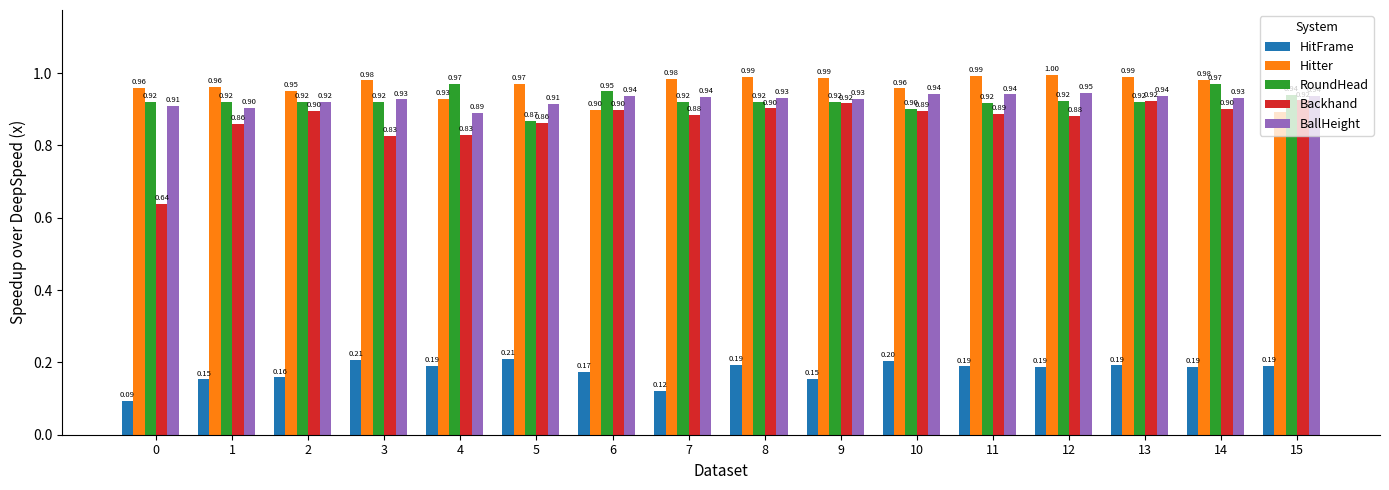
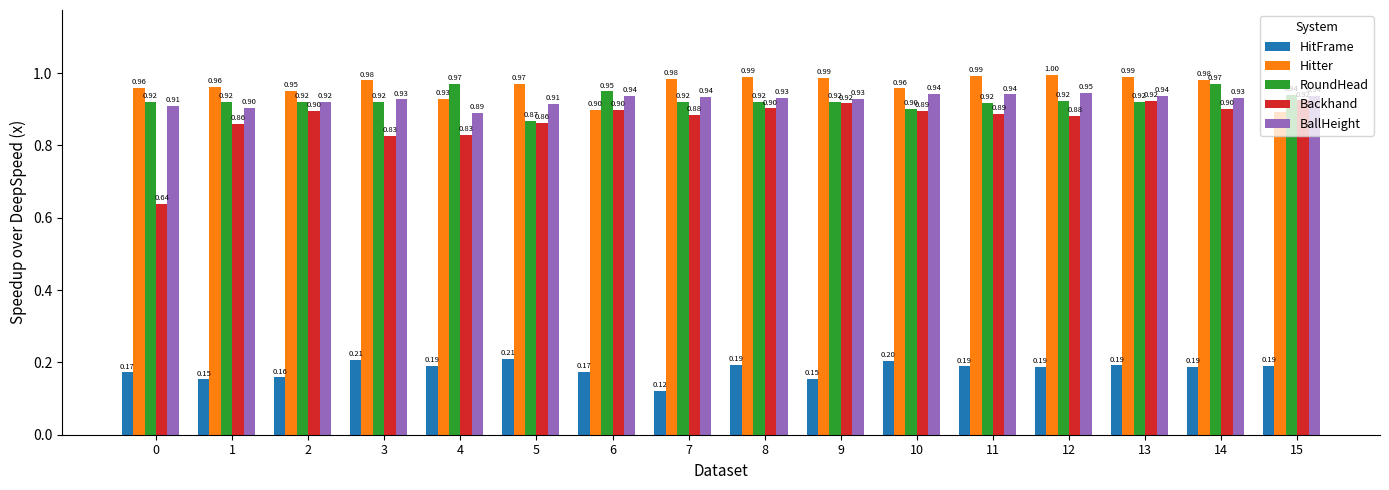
  {
    "HitFrame": {
-     "0": 0.09,
+     "0": 0.17,
      "1": 0.15,
      "2": 0.16,
      "3": 0.21,
      "4": 0.19,
      "5": 0.21,
      "6": 0.17,
      "7": 0.12,
      "8": 0.19,
      "9": 0.15,
      "10": 0.20,
      "11": 0.19,
      "12": 0.19,
      "13": 0.19,
      "14": 0.19,
      "15": 0.19
    },
    "Hitter": {
      "0": 0.96,
      "1": 0.96,
      "2": 0.95,
      "3": 0.98,
      "4": 0.93,
      "5": 0.97,
      "6": 0.90,
      "7": 0.98,
      "8": 0.99,
      "9": 0.99,
      "10": 0.96,
      "11": 0.99,
      "12": 1.00,
      "13": 0.99,
      "14": 0.98
    },
    "RoundHead": {
      "0": 0.92,
      "1": 0.92,
      "2": 0.92,
      "3": 0.92,
      "4": 0.97,
      "6": 0.95,
      "7": 0.92,
      "8": 0.92,
      "11": 0.92,
      "12": 0.92,
      "14": 0.97
    },
    "Backhand": {
      "0": 0.64,
      "1": 0.86,
      "2": 0.90,
      "3": 0.83,
      "4": 0.83,
      "6": 0.90,
      "7": 0.88,
      "8": 0.90,
      "11": 0.89,
      "12": 0.88,
      "14": 0.90
    },
    "BallHeight": {
      "0": 0.91,
      "1": 0.90,
      "2": 0.92,
      "3": 0.93,
      "4": 0.89,
      "5": 0.91,
      "6": 0.94,
      "7": 0.94,
      "8": 0.93,
      "9": 0.93,
      "10": 0.94,
      "11": 0.94,
      "12": 0.95,
      "13": 0.94,
      "14": 0.93
    }
  }
